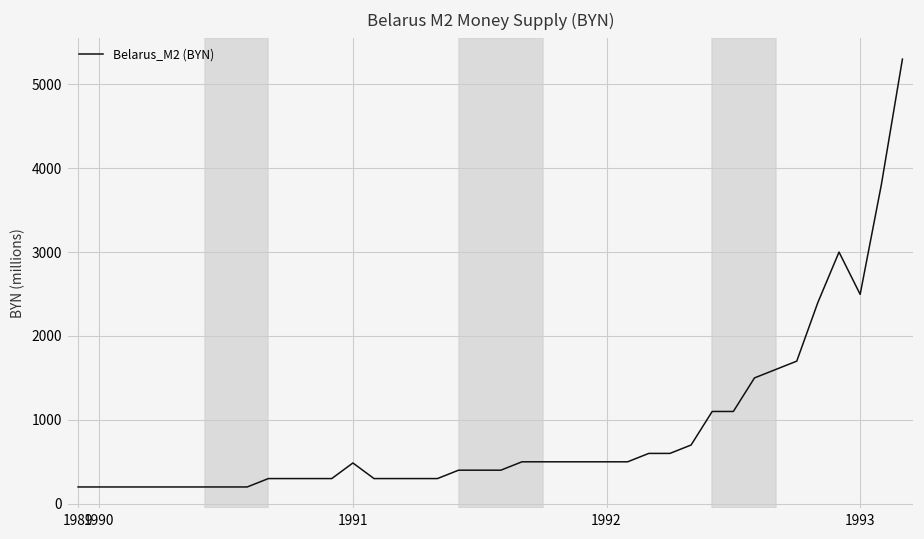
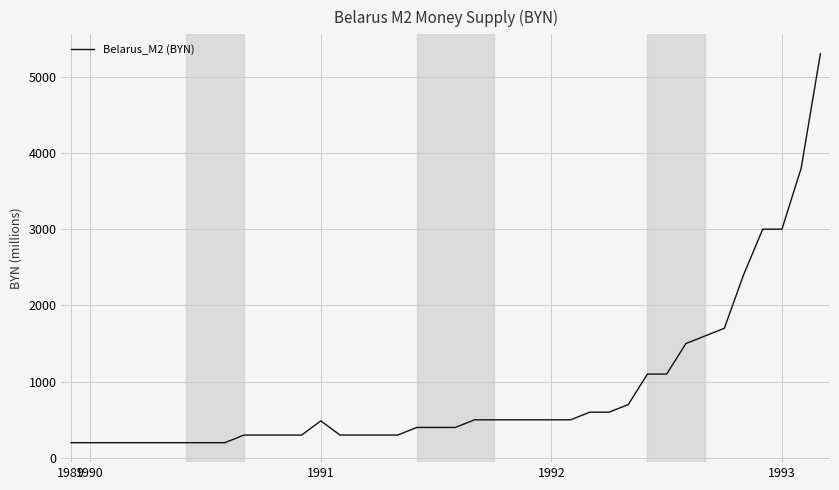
  {
    "1991": 500,
    "1992": 500,
-   "1993": 2500
+   "1993": 3000
  }
